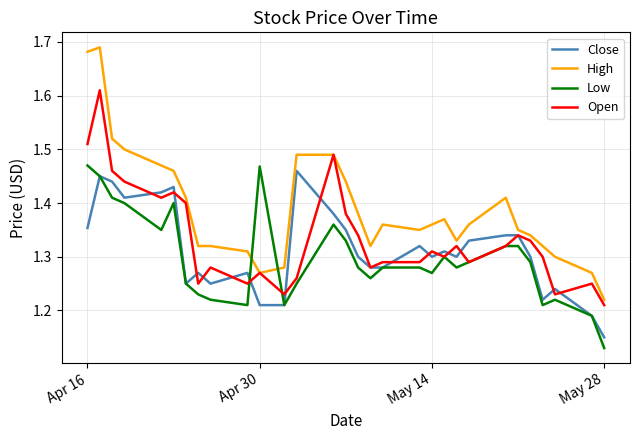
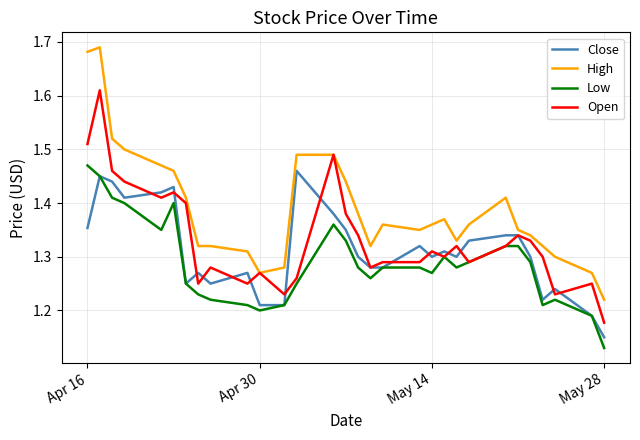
  {
    "Close": {
      "Apr 16": 1.35,
      "Apr 30": 1.21,
      "May 14": 1.30,
      "May 28": 1.15
    },
    "High": {
      "Apr 16": 1.68,
      "May 14": 1.36,
      "May 28": 1.22
    },
    "Low": {
      "Apr 16": 1.47,
-     "Apr 30": 1.47,
+     "Apr 30": 1.20,
      "May 14": 1.27,
      "May 28": 1.13
    },
    "Open": {
      "Apr 16": 1.51,
      "May 14": 1.31,
-     "May 28": 1.21
+     "May 28": 1.18
    }
  }
